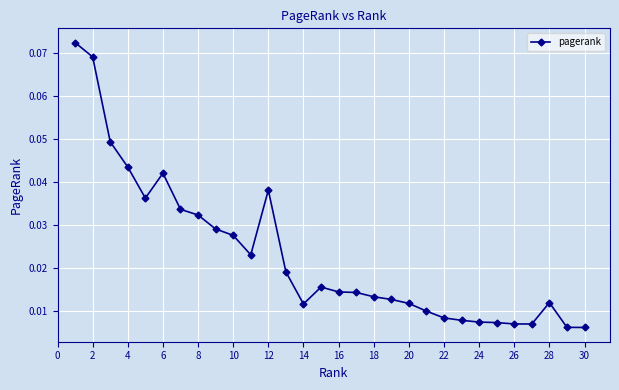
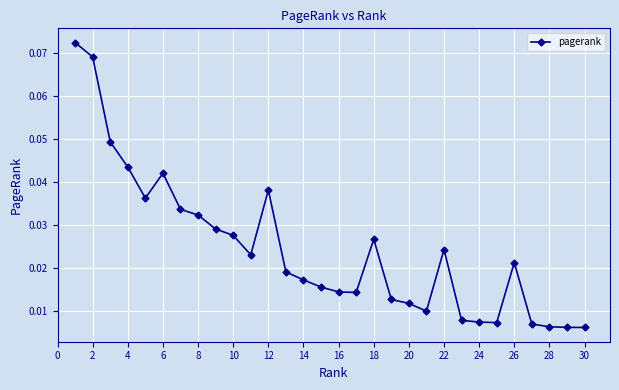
  {
    "2": 0.069,
    "4": 0.043,
    "6": 0.042,
    "8": 0.032,
    "10": 0.028,
    "12": 0.038,
-   "14": 0.012,
+   "14": 0.017,
    "16": 0.014,
-   "18": 0.013,
+   "18": 0.027,
    "20": 0.012,
-   "22": 0.008,
+   "22": 0.024,
    "24": 0.007,
-   "26": 0.007,
-   "28": 0.012,
+   "26": 0.021,
+   "28": 0.006,
    "30": 0.006
  }
